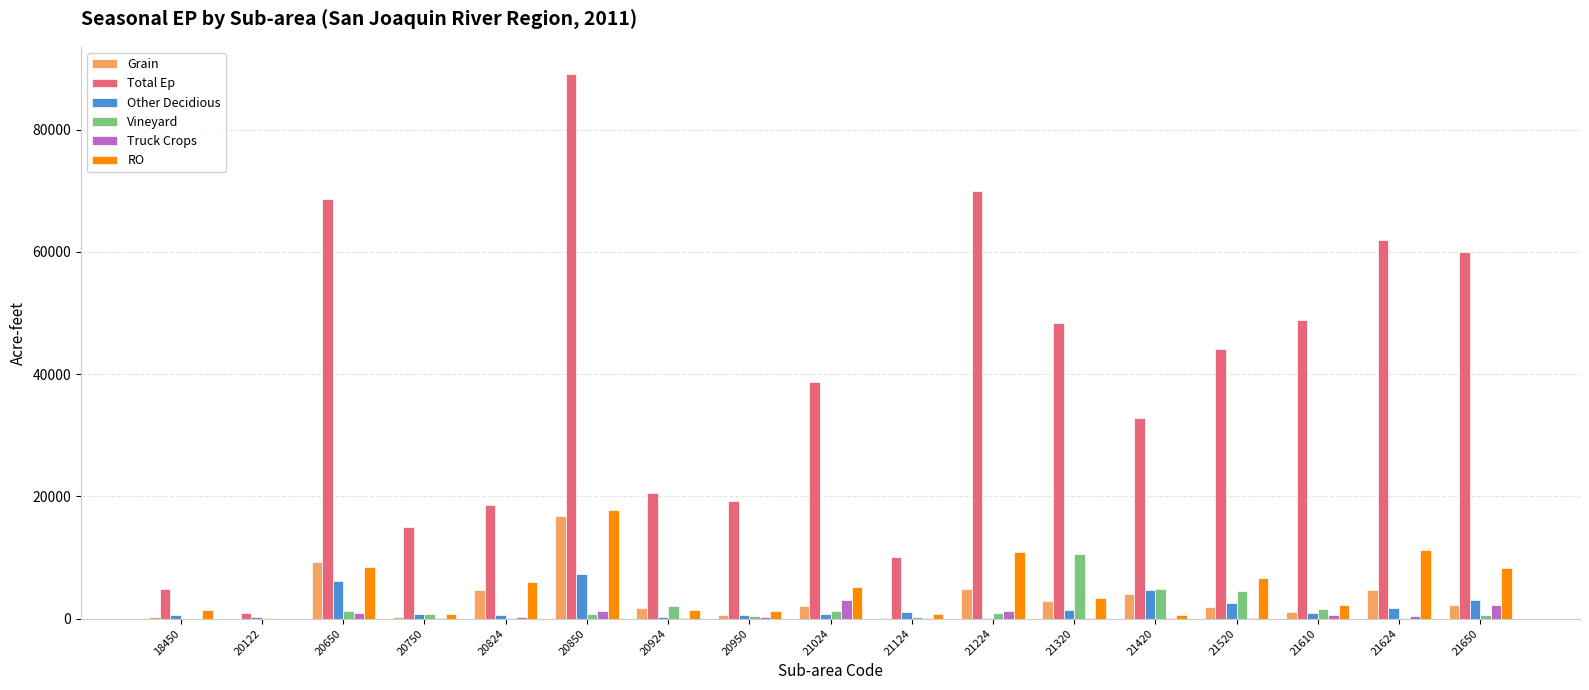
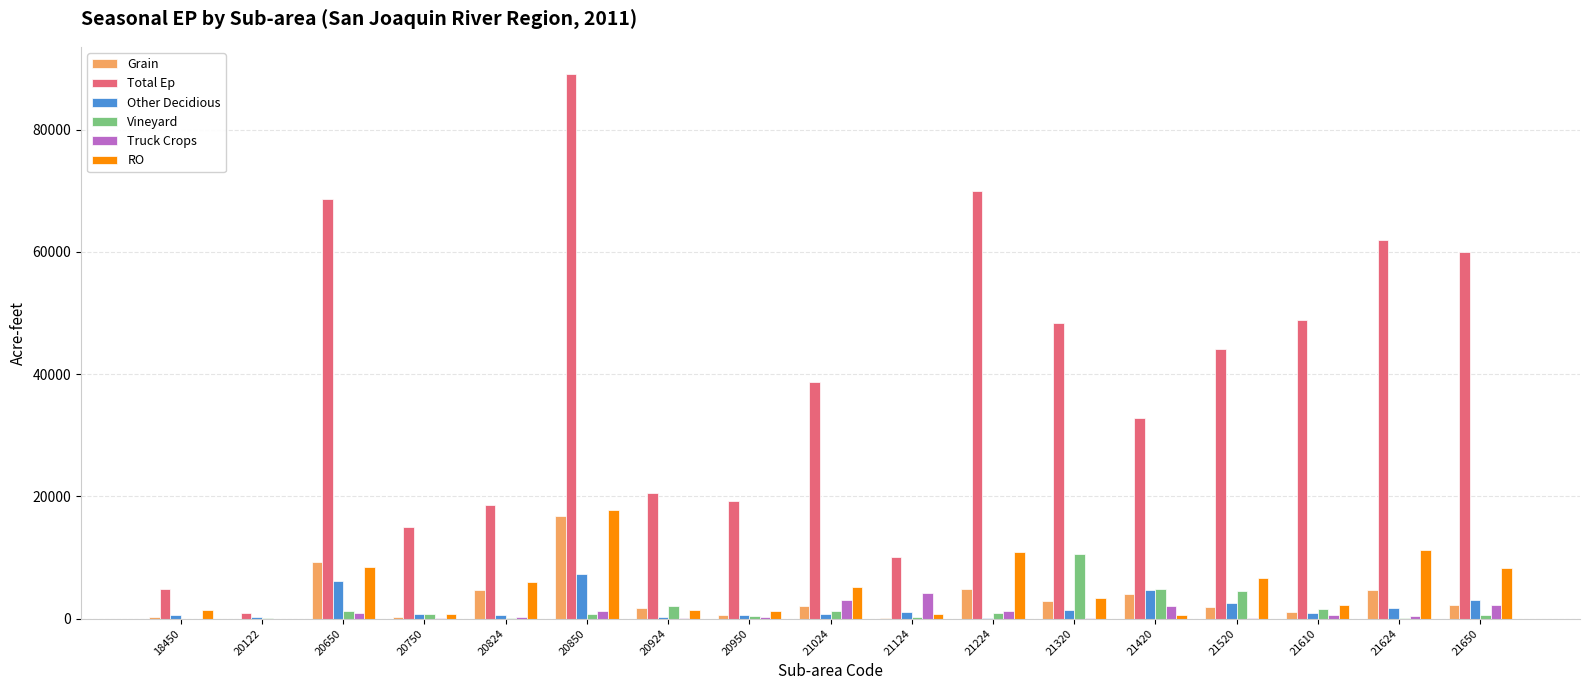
  {
    "Grain": {
      "20122": 0,
      "20650": 9000,
      "20824": 5000,
      "20850": 17000,
      "20924": 2000,
      "20950": 1000,
      "21024": 2000,
      "21224": 5000,
      "21320": 3000,
      "21420": 4000,
      "21520": 2000,
      "21610": 1000,
      "21624": 5000,
      "21650": 2000
    },
    "Total Ep": {
      "18450": 5000,
      "20122": 1000,
      "20650": 69000,
      "20750": 15000,
      "20824": 19000,
      "20850": 89000,
      "20924": 21000,
      "20950": 19000,
      "21024": 39000,
      "21124": 10000,
      "21224": 70000,
      "21320": 48000,
      "21420": 33000,
      "21520": 44000,
      "21610": 49000,
      "21624": 62000,
      "21650": 60000
    },
    "Other Decidious": {
      "18450": 1000,
      "20650": 6000,
      "20750": 1000,
      "20824": 1000,
      "20850": 7000,
      "20950": 1000,
      "21024": 1000,
      "21124": 1000,
      "21320": 1000,
      "21420": 5000,
      "21520": 3000,
      "21610": 1000,
      "21624": 2000,
      "21650": 3000
    },
    "Vineyard": {
      "18450": 0,
      "20650": 1000,
      "20750": 1000,
      "20850": 1000,
      "20924": 2000,
      "20950": 0,
      "21024": 1000,
      "21224": 1000,
      "21320": 10000,
      "21420": 5000,
      "21520": 5000,
      "21610": 2000,
      "21650": 1000
    },
    "Truck Crops": {
      "18450": 0,
      "20122": 0,
      "20650": 1000,
      "20850": 1000,
      "21024": 3000,
-     "21124": 0,
+     "21124": 4000,
      "21224": 1000,
-     "21420": 0,
+     "21420": 2000,
      "21610": 1000,
      "21650": 2000
    },
    "RO": {
      "18450": 1000,
      "20122": 0,
      "20650": 8000,
      "20750": 1000,
      "20824": 6000,
      "20850": 18000,
      "20924": 1000,
      "20950": 1000,
      "21024": 5000,
      "21124": 1000,
      "21224": 11000,
      "21320": 3000,
      "21420": 1000,
      "21520": 7000,
      "21610": 2000,
      "21624": 11000,
      "21650": 8000
    }
  }
